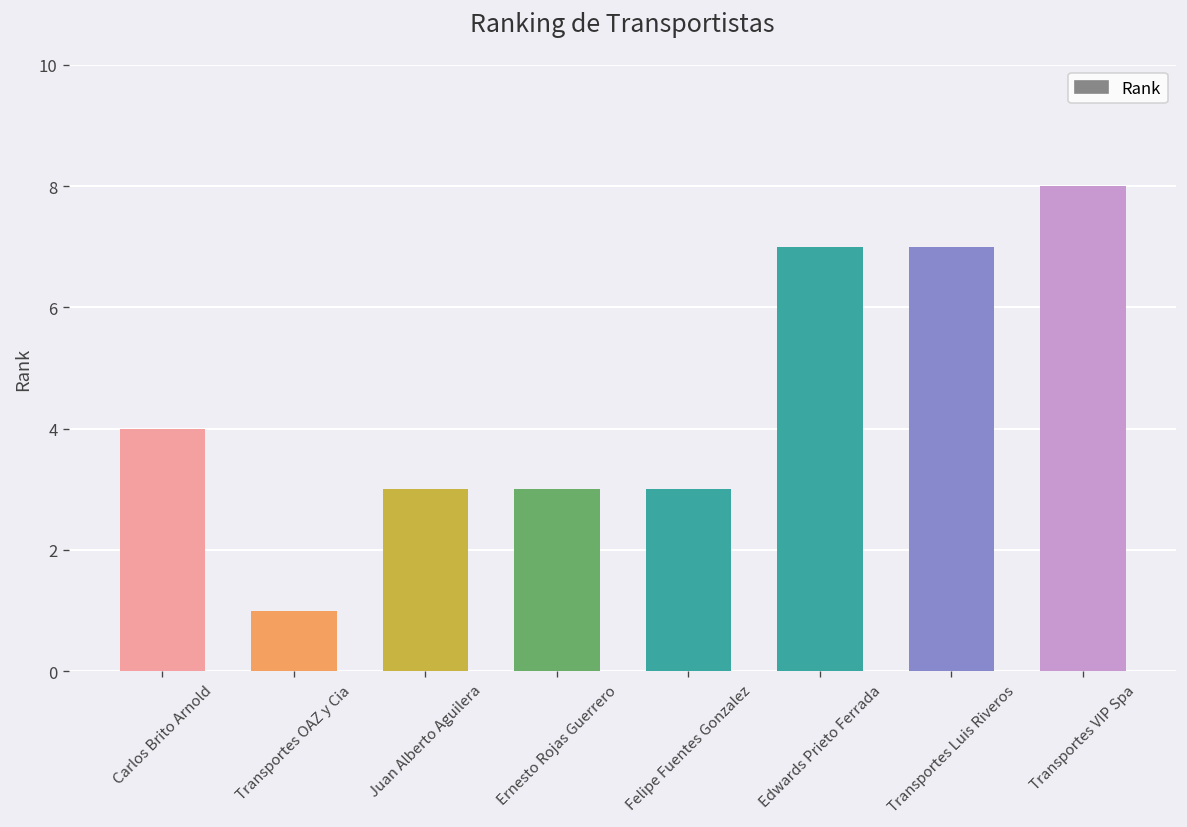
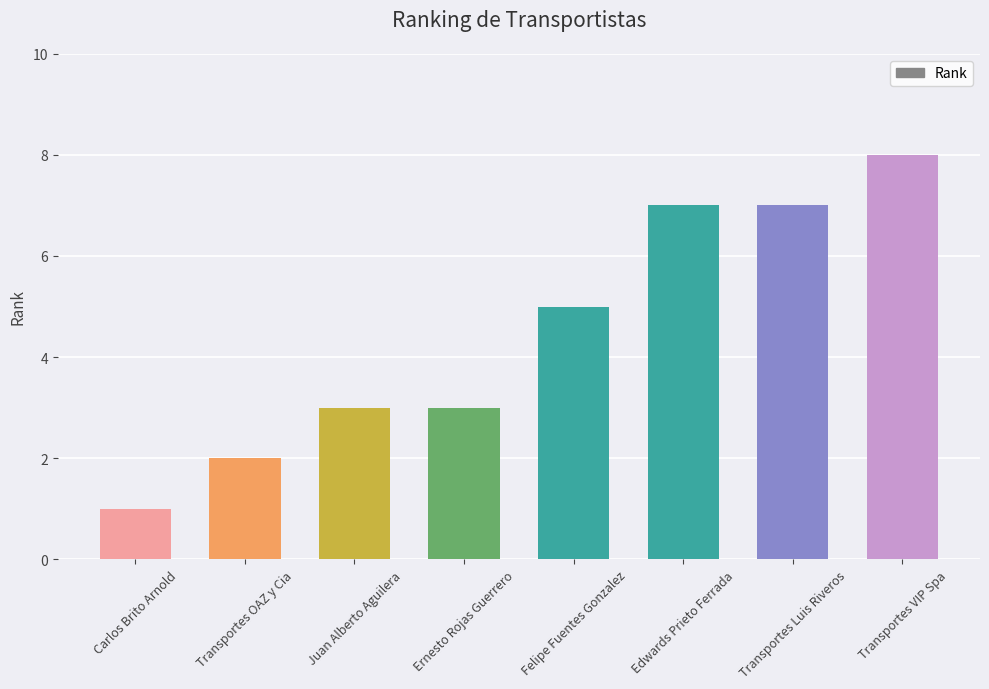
  {
-   "Carlos Brito Arnold": 4,
-   "Transportes OAZ y Cia": 1,
+   "Carlos Brito Arnold": 1,
+   "Transportes OAZ y Cia": 2,
    "Juan Alberto Aguilera": 3,
    "Ernesto Rojas Guerrero": 3,
-   "Felipe Fuentes Gonzalez": 3,
+   "Felipe Fuentes Gonzalez": 5,
    "Edwards Prieto Ferrada": 7,
    "Transportes Luis Riveros": 7,
    "Transportes VIP Spa": 8
  }
